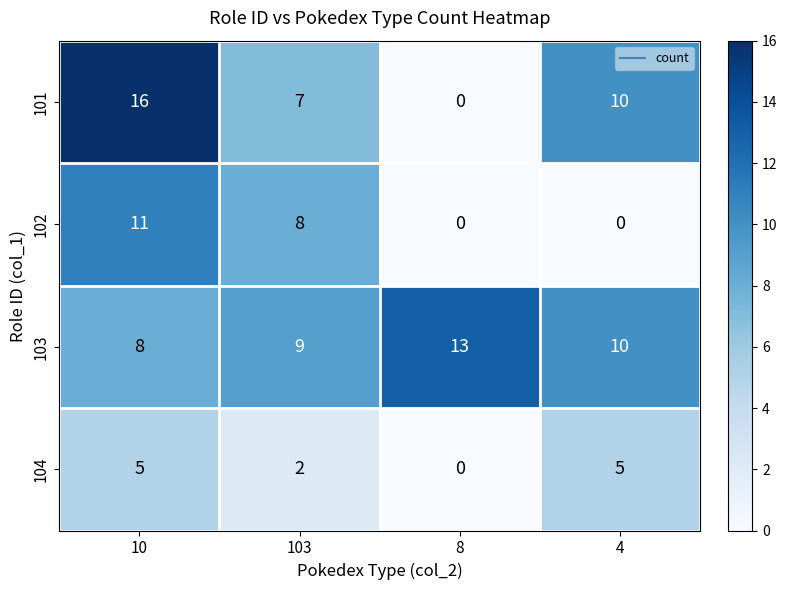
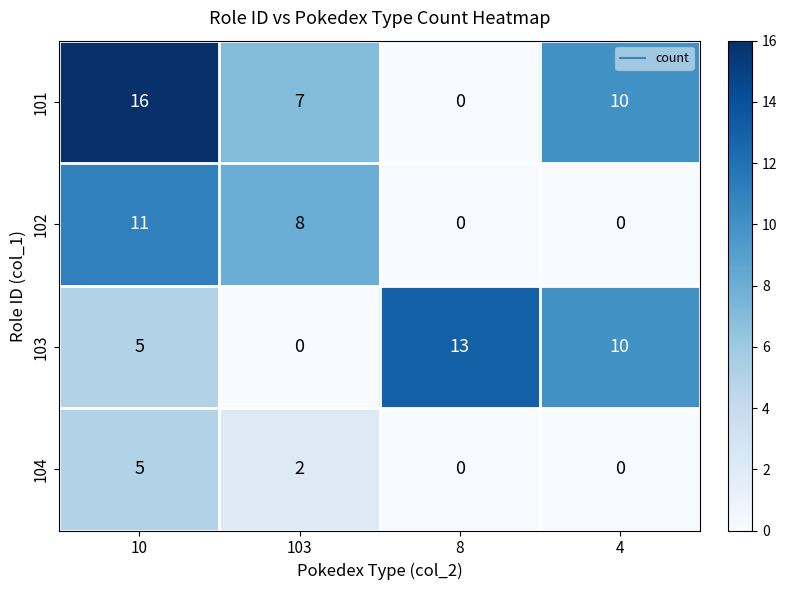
  {
    "101": {
      "10": 16,
      "103": 7,
      "8": 0,
      "4": 10
    },
    "102": {
      "10": 11,
      "103": 8,
      "8": 0,
      "4": 0
    },
    "103": {
-     "10": 8,
-     "103": 9,
+     "10": 5,
+     "103": 0,
      "8": 13,
      "4": 10
    },
    "104": {
      "10": 5,
      "103": 2,
      "8": 0,
-     "4": 5
+     "4": 0
    }
  }
